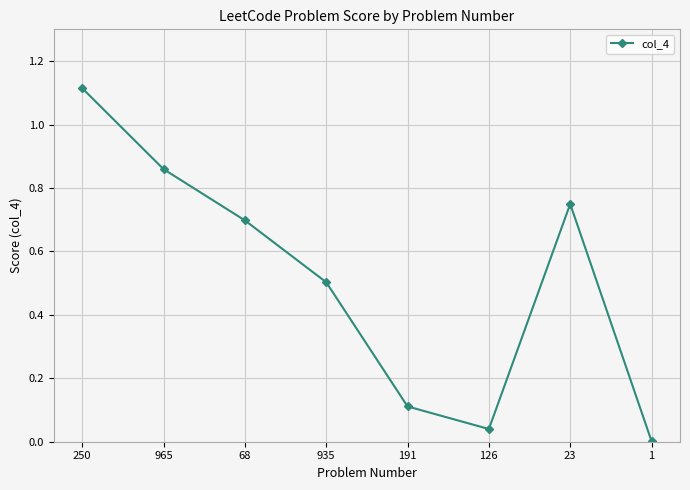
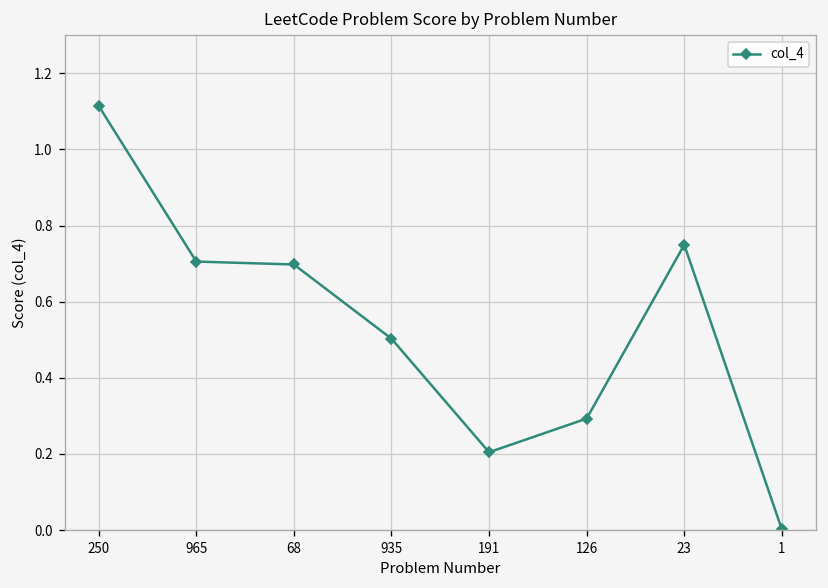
  {
    "250": 1.11,
-   "965": 0.86,
+   "965": 0.71,
    "68": 0.70,
    "935": 0.50,
-   "191": 0.11,
-   "126": 0.04,
+   "191": 0.20,
+   "126": 0.29,
    "23": 0.75,
    "1": 0.00
  }
